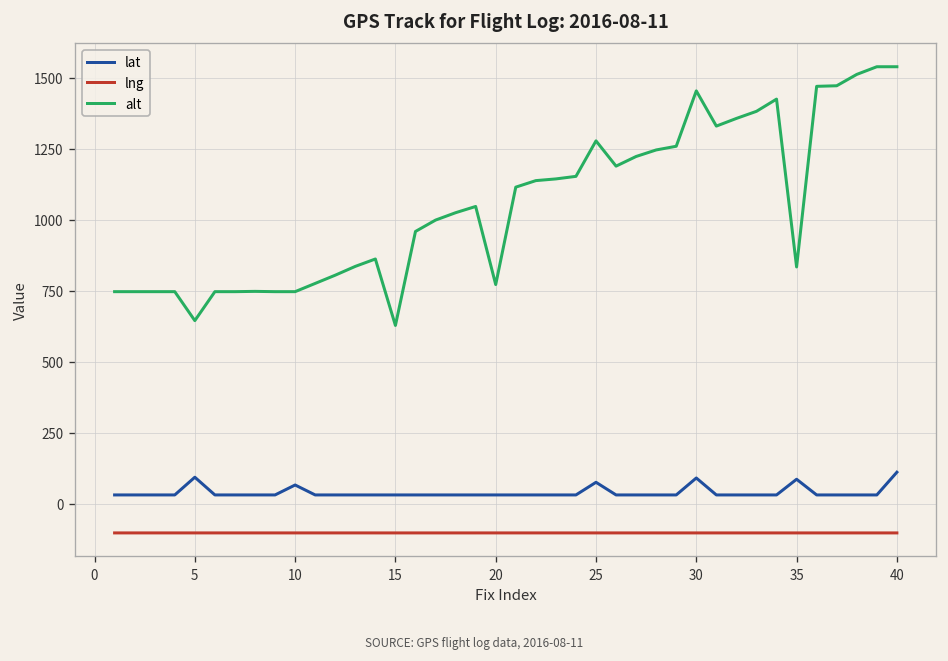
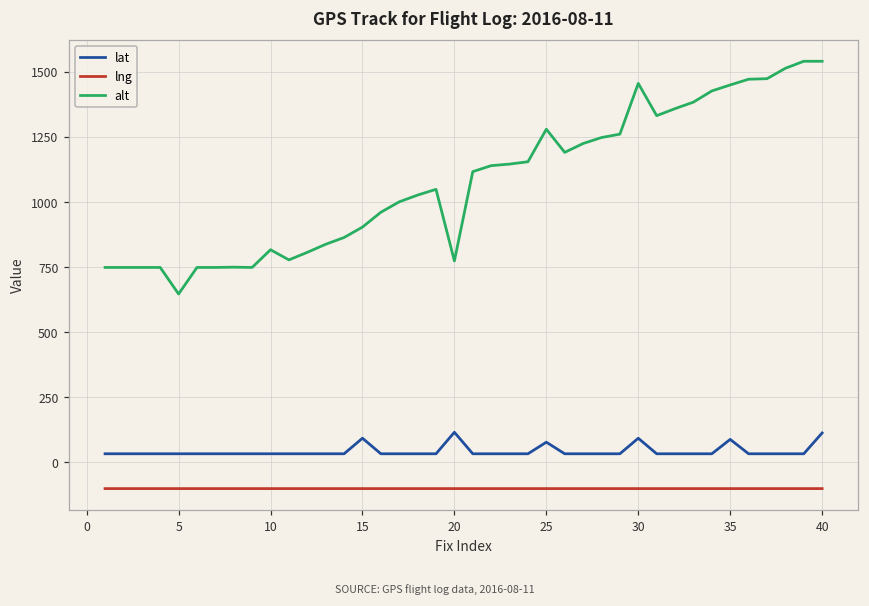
  {
    "lat": {
-     "5": 90,
-     "10": 70,
-     "15": 30,
-     "20": 30,
+     "5": 30,
+     "10": 30,
+     "15": 90,
+     "20": 110,
      "25": 80,
      "30": 90,
      "35": 90,
      "40": 110
    },
    "lng": {
      "5": -100,
      "10": -100,
      "15": -100,
      "20": -100,
      "25": -100,
      "30": -100,
      "35": -100,
      "40": -100
    },
    "alt": {
      "5": 650,
-     "10": 750,
-     "15": 630,
+     "10": 820,
+     "15": 900,
      "20": 770,
      "25": 1280,
      "30": 1460,
-     "35": 840,
+     "35": 1450,
      "40": 1540
    }
  }
